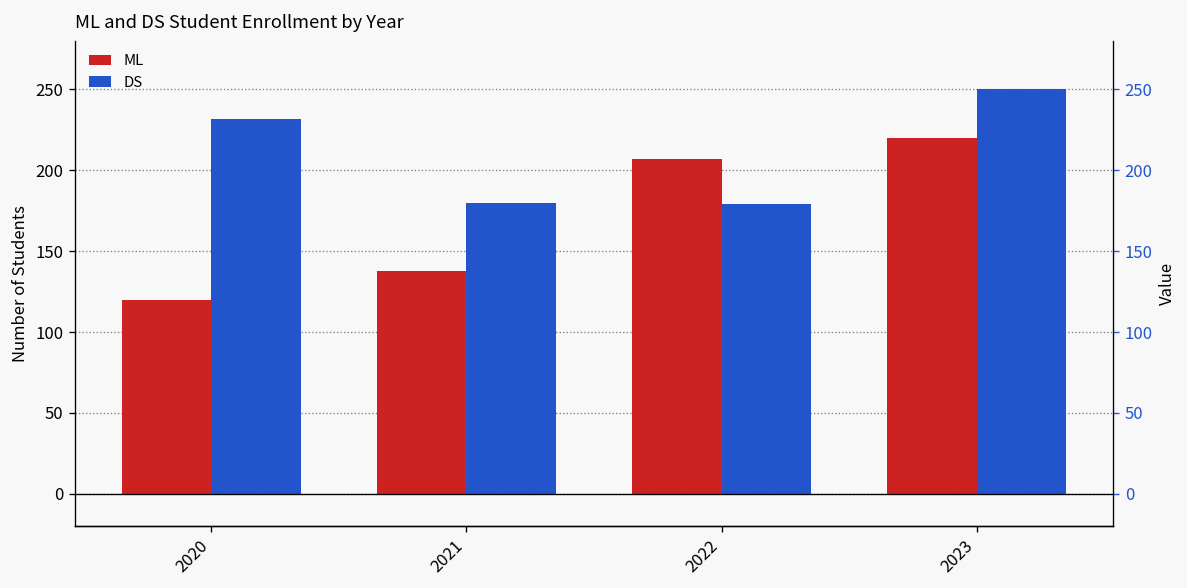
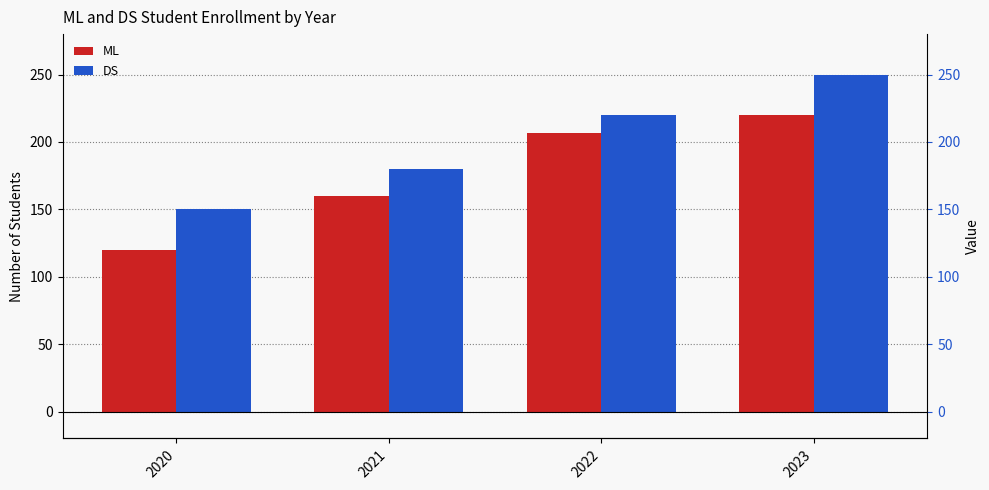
  {
    "ML": {
      "2020": 120,
-     "2021": 138,
+     "2021": 160,
      "2022": 207,
      "2023": 220
    },
    "DS": {
-     "2020": 232,
+     "2020": 150,
      "2021": 180,
-     "2022": 179,
+     "2022": 220,
      "2023": 250
    }
  }
